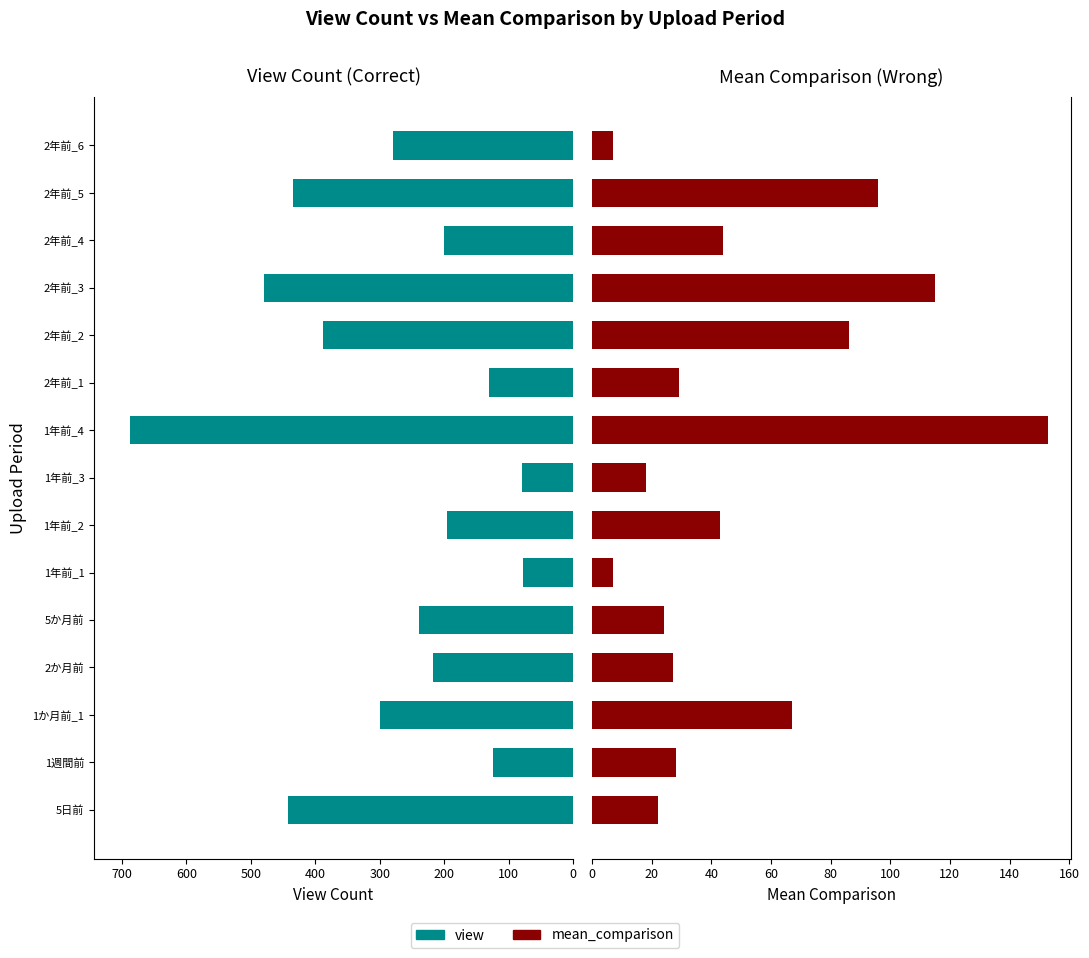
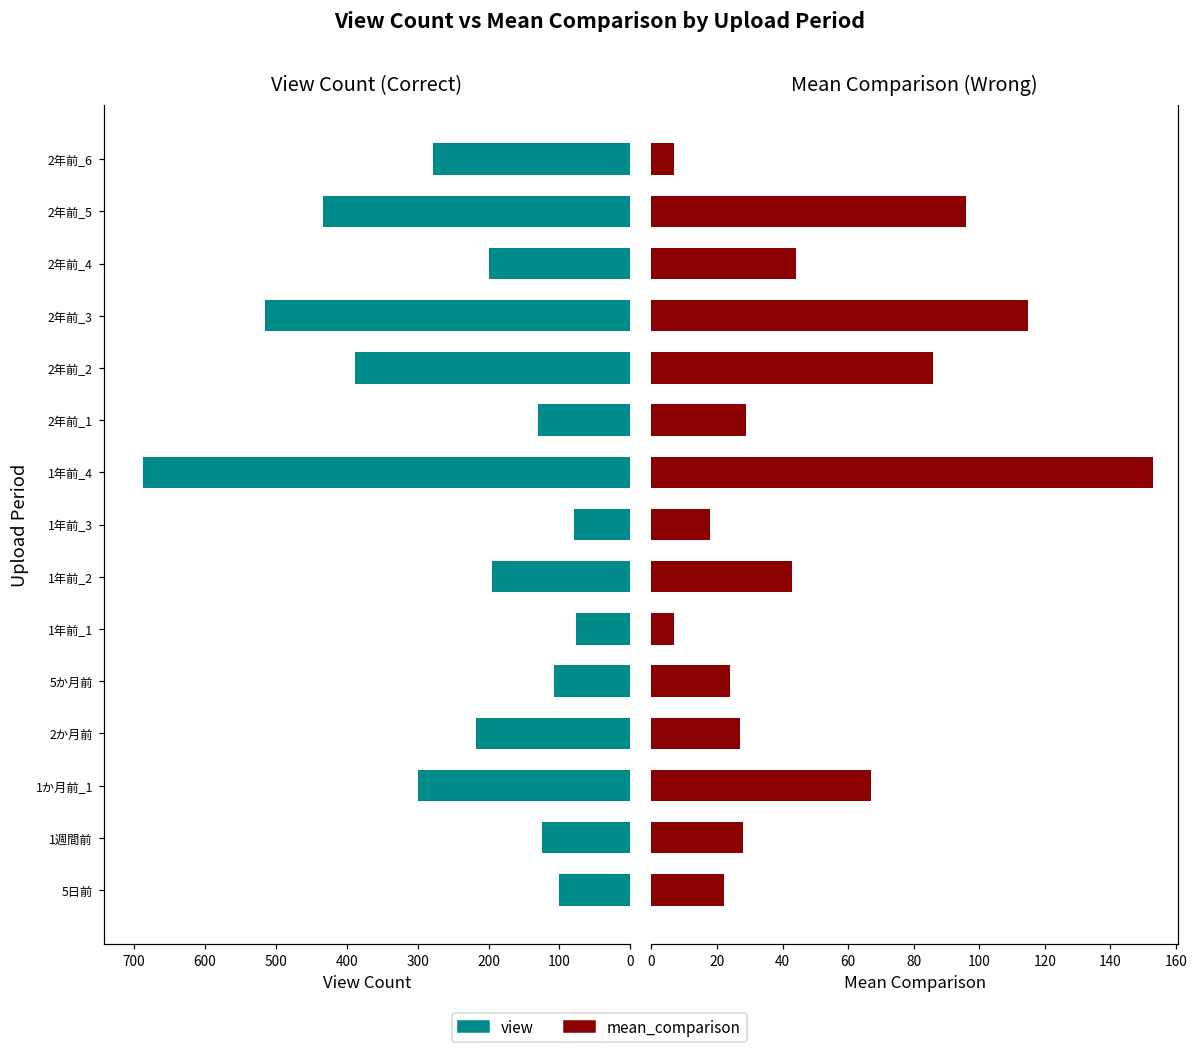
  {
    "View Count (Correct)": {
      "2年前_6": 280,
      "2年前_5": 430,
      "2年前_4": 200,
-     "2年前_3": 480,
+     "2年前_3": 520,
      "2年前_2": 390,
      "2年前_1": 130,
      "1年前_4": 690,
      "1年前_3": 80,
      "1年前_2": 200,
      "1年前_1": 80,
-     "5か月前": 240,
+     "5か月前": 110,
      "2か月前": 220,
      "1か月前_1": 300,
      "1週間前": 120,
-     "5日前": 440
+     "5日前": 100
    }
  }
